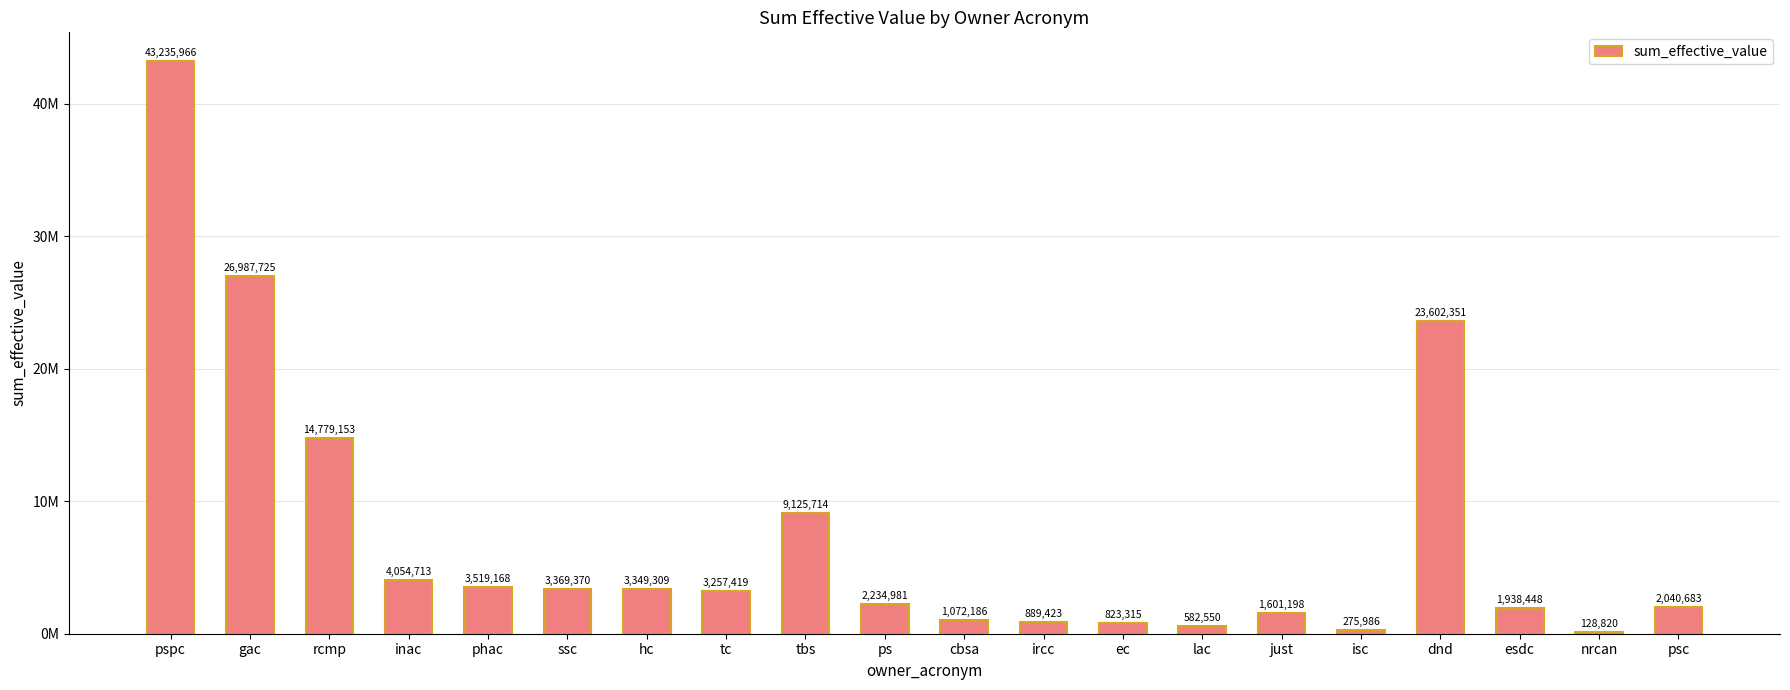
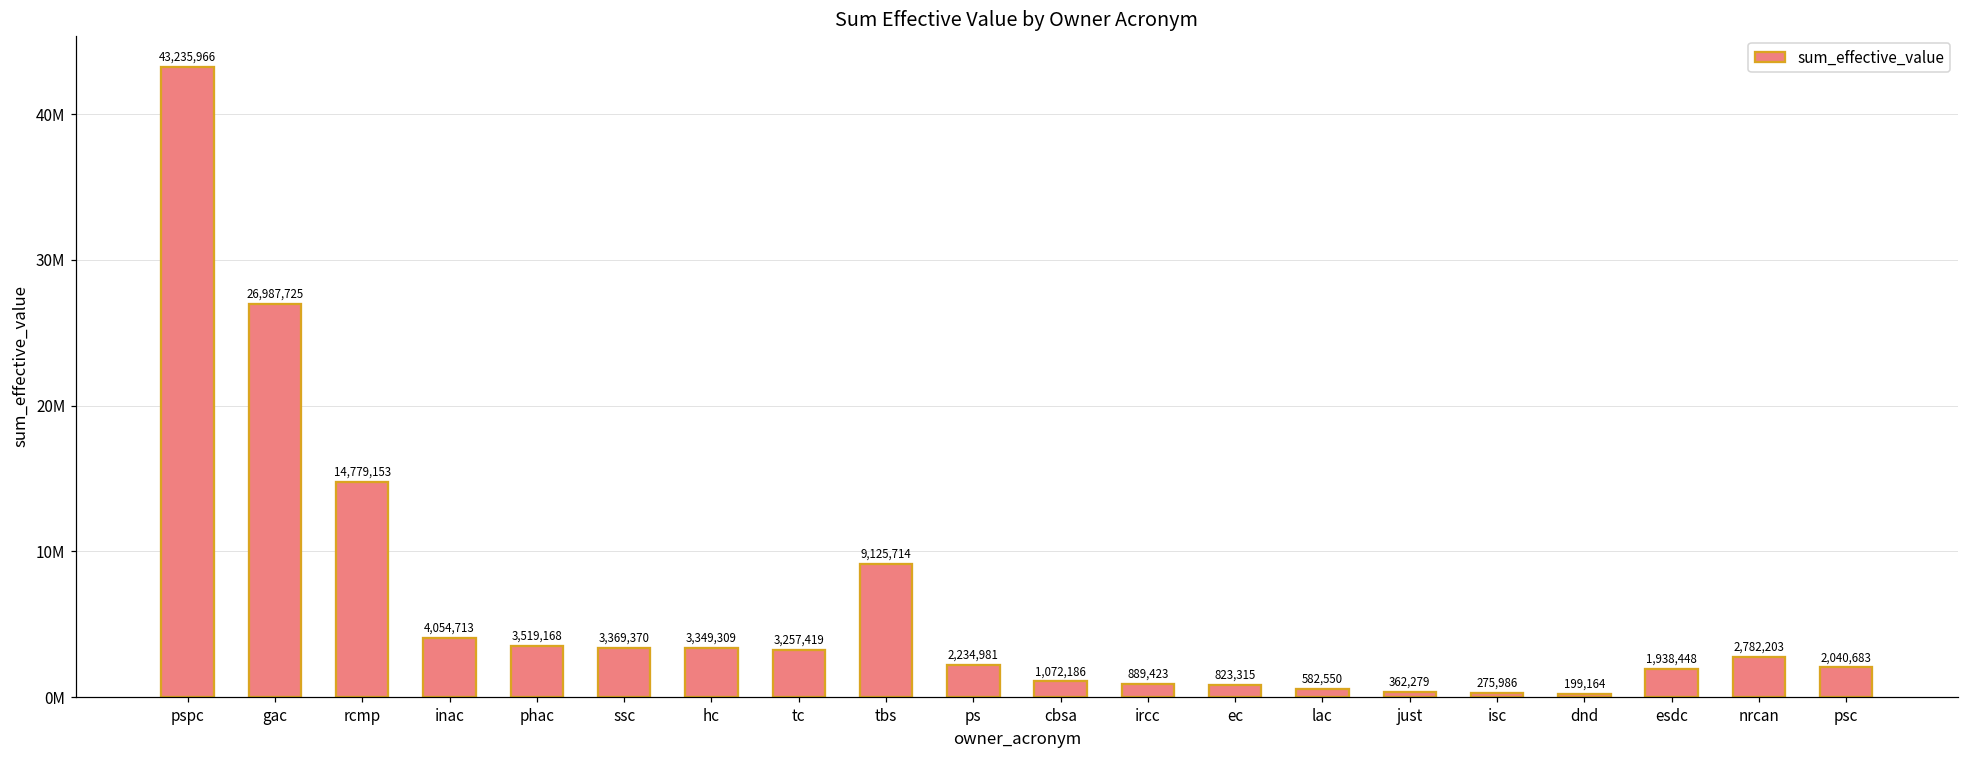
  {
    "pspc": "43,235,966",
    "gac": "26,987,725",
    "rcmp": "14,779,153",
    "inac": "4,054,713",
    "phac": "3,519,168",
    "ssc": "3,369,370",
    "hc": "3,349,309",
    "tc": "3,257,419",
    "tbs": "9,125,714",
    "ps": "2,234,981",
    "cbsa": "1,072,186",
    "ircc": "889,423",
    "ec": "823,315",
    "lac": "582,550",
-   "just": "1,601,198",
+   "just": "362,279",
    "isc": "275,986",
-   "dnd": "23,602,351",
+   "dnd": "199,164",
    "esdc": "1,938,448",
-   "nrcan": "128,820",
+   "nrcan": "2,782,203",
    "psc": "2,040,683"
  }
